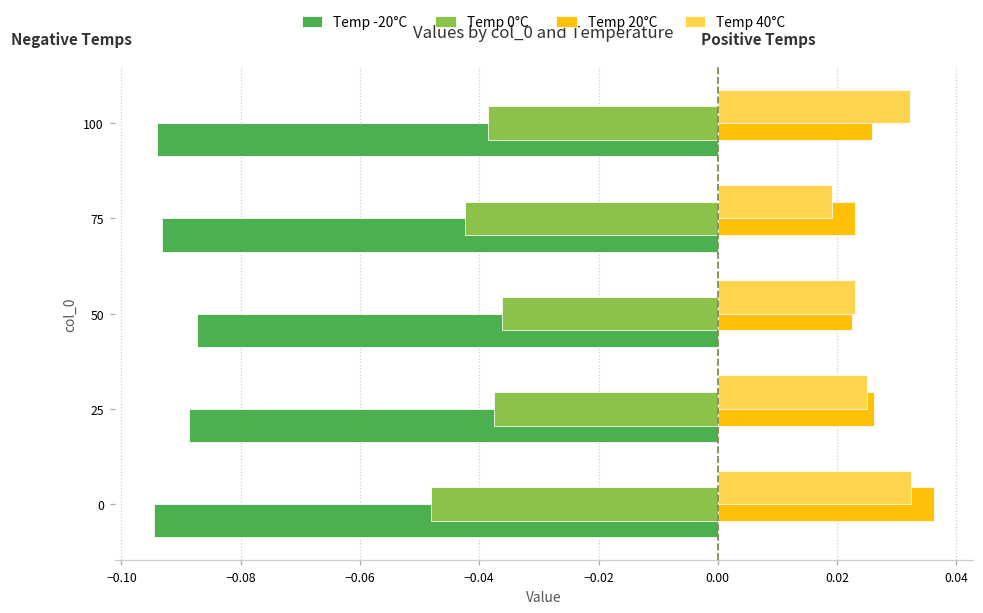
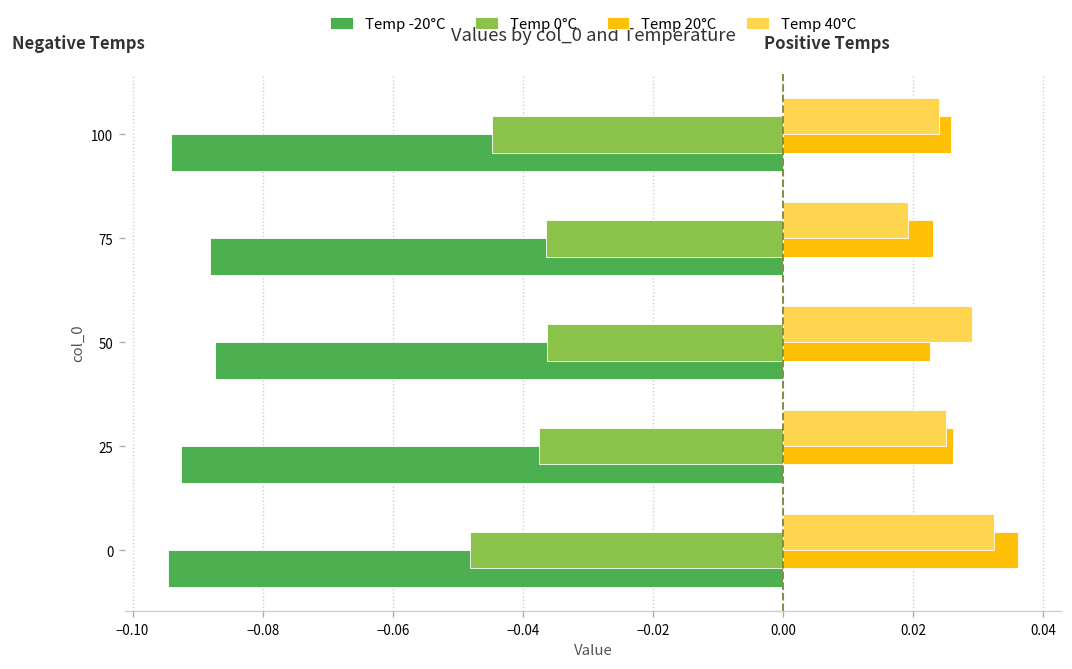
  {
    "Temp -20°C": {
      "100": -0.094,
-     "75": -0.093,
+     "75": -0.088,
      "50": -0.087,
-     "25": -0.089,
+     "25": -0.093,
      "0": -0.095
    },
    "Temp 0°C": {
-     "100": -0.039,
-     "75": -0.042,
+     "100": -0.045,
+     "75": -0.036,
      "50": -0.036,
      "25": -0.038,
      "0": -0.048
    },
    "Temp 20°C": {
      "100": 0.026,
      "75": 0.023,
      "50": 0.023,
      "25": 0.026,
      "0": 0.036
    },
    "Temp 40°C": {
-     "100": 0.032,
+     "100": 0.024,
      "75": 0.019,
-     "50": 0.023,
+     "50": 0.029,
      "25": 0.025,
      "0": 0.032
    }
  }
